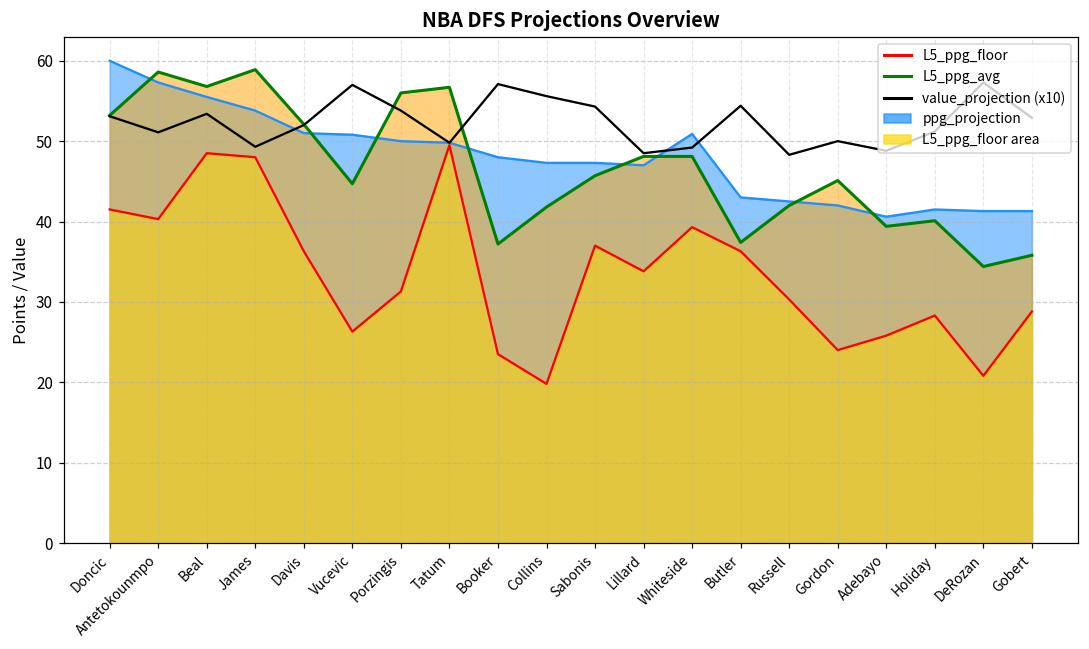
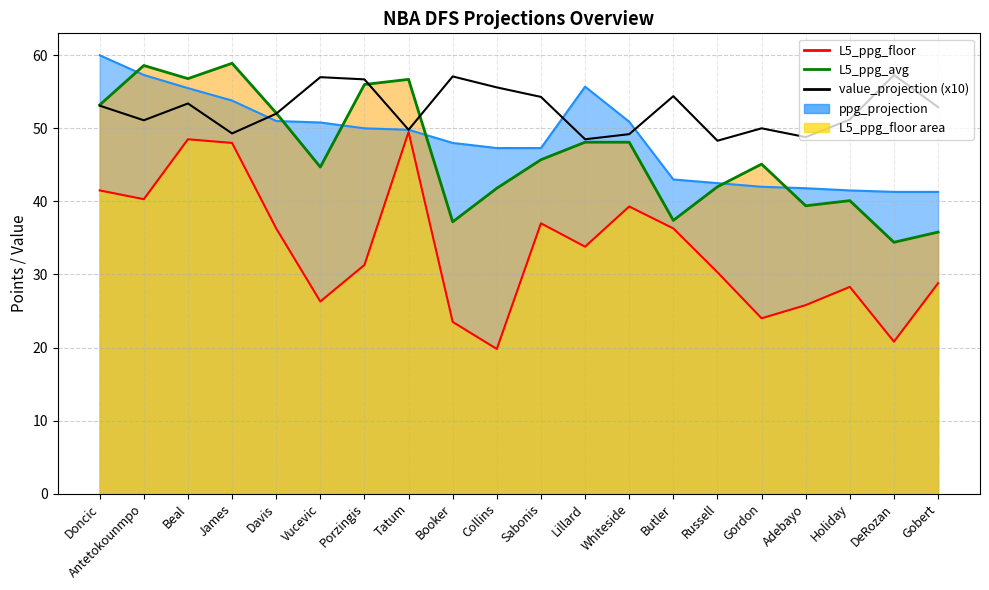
  {
    "ppg_projection": {
      "Doncic": 60,
      "Antetokounmpo": 57,
      "Beal": 56,
      "James": 54,
      "Davis": 51,
      "Vucevic": 51,
      "Porzingis": 50,
      "Booker": 48,
      "Collins": 47,
      "Sabonis": 47,
-     "Lillard": 47,
+     "Lillard": 56,
      "Whiteside": 51,
      "Butler": 43,
      "Russell": 43,
      "Gordon": 42,
-     "Adebayo": 41,
+     "Adebayo": 42,
      "Holiday": 42,
      "DeRozan": 41,
      "Gobert": 41
    },
    "value_projection (x10)": {
      "Antetokounmpo": 51,
      "Beal": 53,
      "James": 49,
      "Vucevic": 57,
-     "Porzingis": 54,
+     "Porzingis": 57,
      "Booker": 57,
      "Collins": 56,
      "Sabonis": 54,
      "Lillard": 49,
      "Whiteside": 49,
      "Butler": 54,
      "Russell": 48,
      "Gordon": 50
    }
  }
